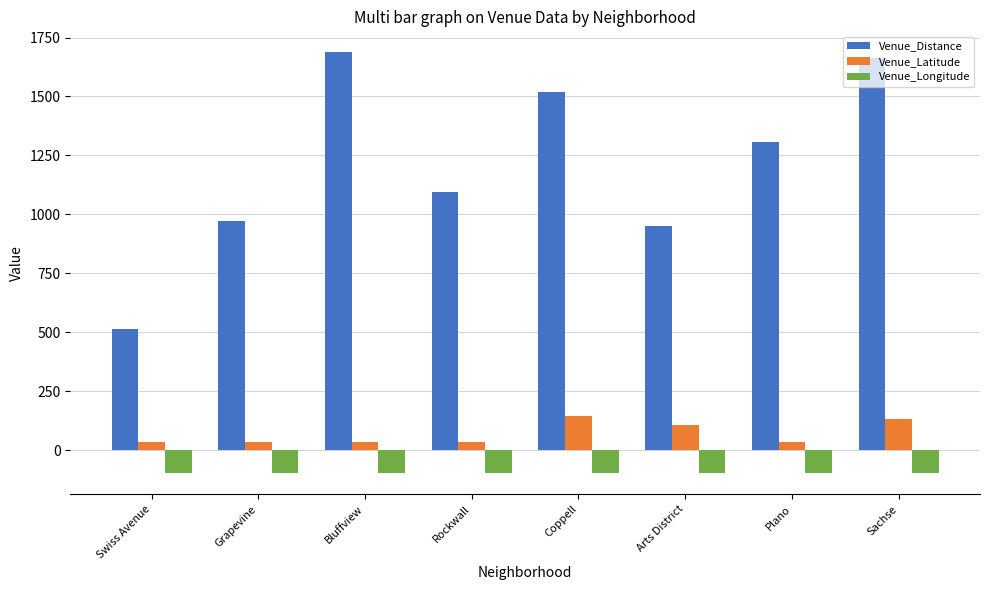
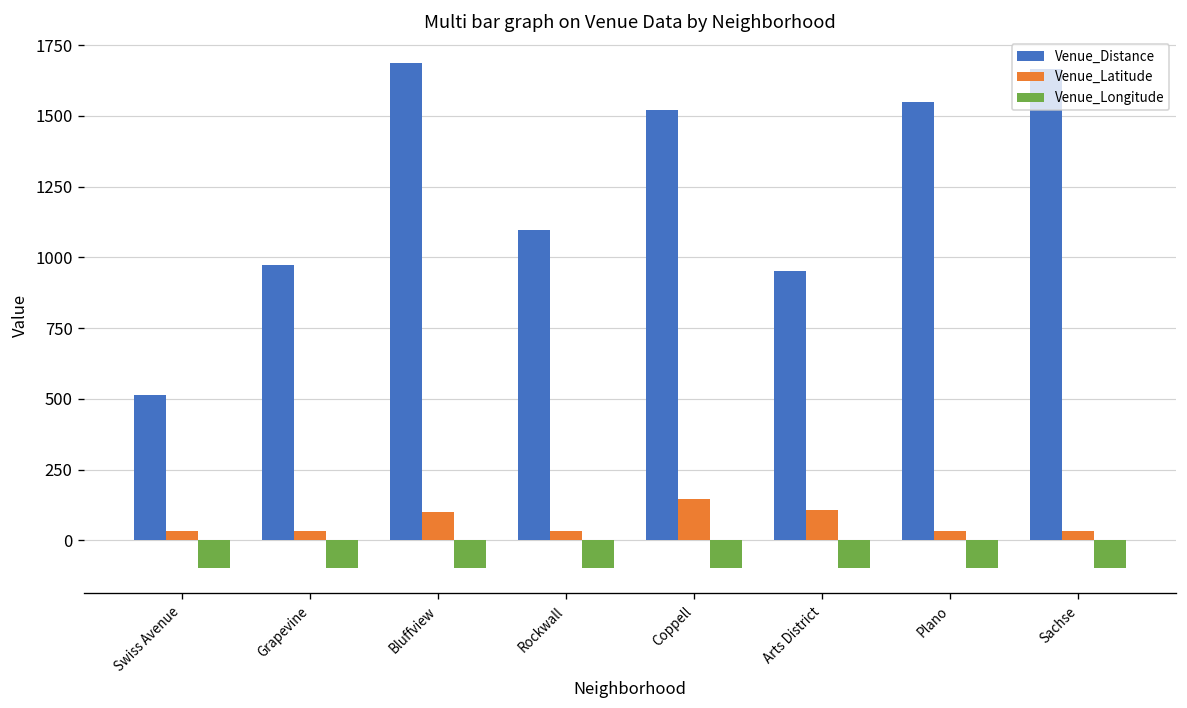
  {
    "Venue_Distance": {
      "Swiss Avenue": 520,
      "Grapevine": 970,
      "Bluffview": 1690,
      "Rockwall": 1100,
      "Coppell": 1520,
      "Arts District": 950,
-     "Plano": 1310
+     "Plano": 1550
    },
    "Venue_Latitude": {
      "Swiss Avenue": 30,
      "Grapevine": 30,
-     "Bluffview": 30,
+     "Bluffview": 100,
      "Rockwall": 30,
      "Coppell": 150,
      "Arts District": 110,
      "Plano": 30,
-     "Sachse": 130
+     "Sachse": 30
    },
    "Venue_Longitude": {
      "Swiss Avenue": -100,
      "Grapevine": -100,
      "Bluffview": -100,
      "Rockwall": -100,
      "Coppell": -100,
      "Arts District": -100,
      "Plano": -100,
      "Sachse": -100
    }
  }
